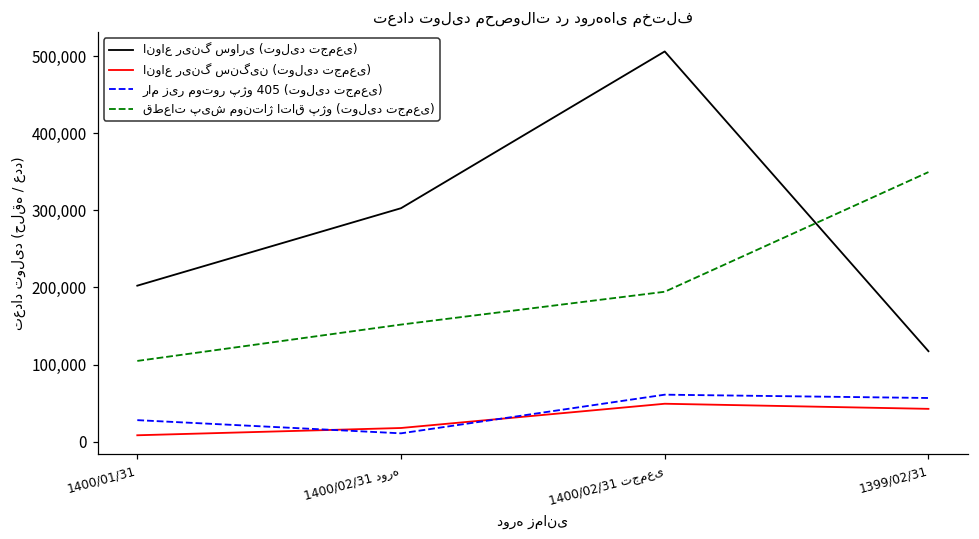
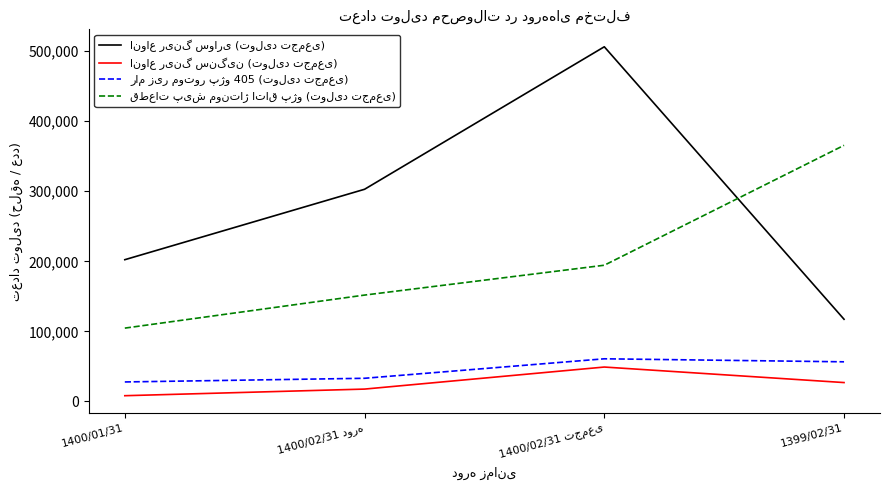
  {
    "انواع رینگ سواری (تولید تجمعی)": {
      "1400/01/31": "200,000",
      "1400/02/31 دوره": "300,000",
      "1400/02/31 تجمعی": "510,000",
      "1399/02/31": "120,000"
    },
    "انواع رینگ سنگین (تولید تجمعی)": {
      "1400/01/31": "10,000",
      "1400/02/31 دوره": "20,000",
      "1400/02/31 تجمعی": "50,000",
-     "1399/02/31": "40,000"
+     "1399/02/31": "30,000"
    },
    "رام زیر موتور پژو 405 (تولید تجمعی)": {
      "1400/01/31": "30,000",
-     "1400/02/31 دوره": "10,000",
+     "1400/02/31 دوره": "30,000",
      "1400/02/31 تجمعی": "60,000",
      "1399/02/31": "60,000"
    },
    "قطعات پیش مونتاژ اتاق پژو (تولید تجمعی)": {
      "1400/01/31": "100,000",
      "1400/02/31 دوره": "150,000",
      "1400/02/31 تجمعی": "190,000",
-     "1399/02/31": "350,000"
+     "1399/02/31": "370,000"
    }
  }
